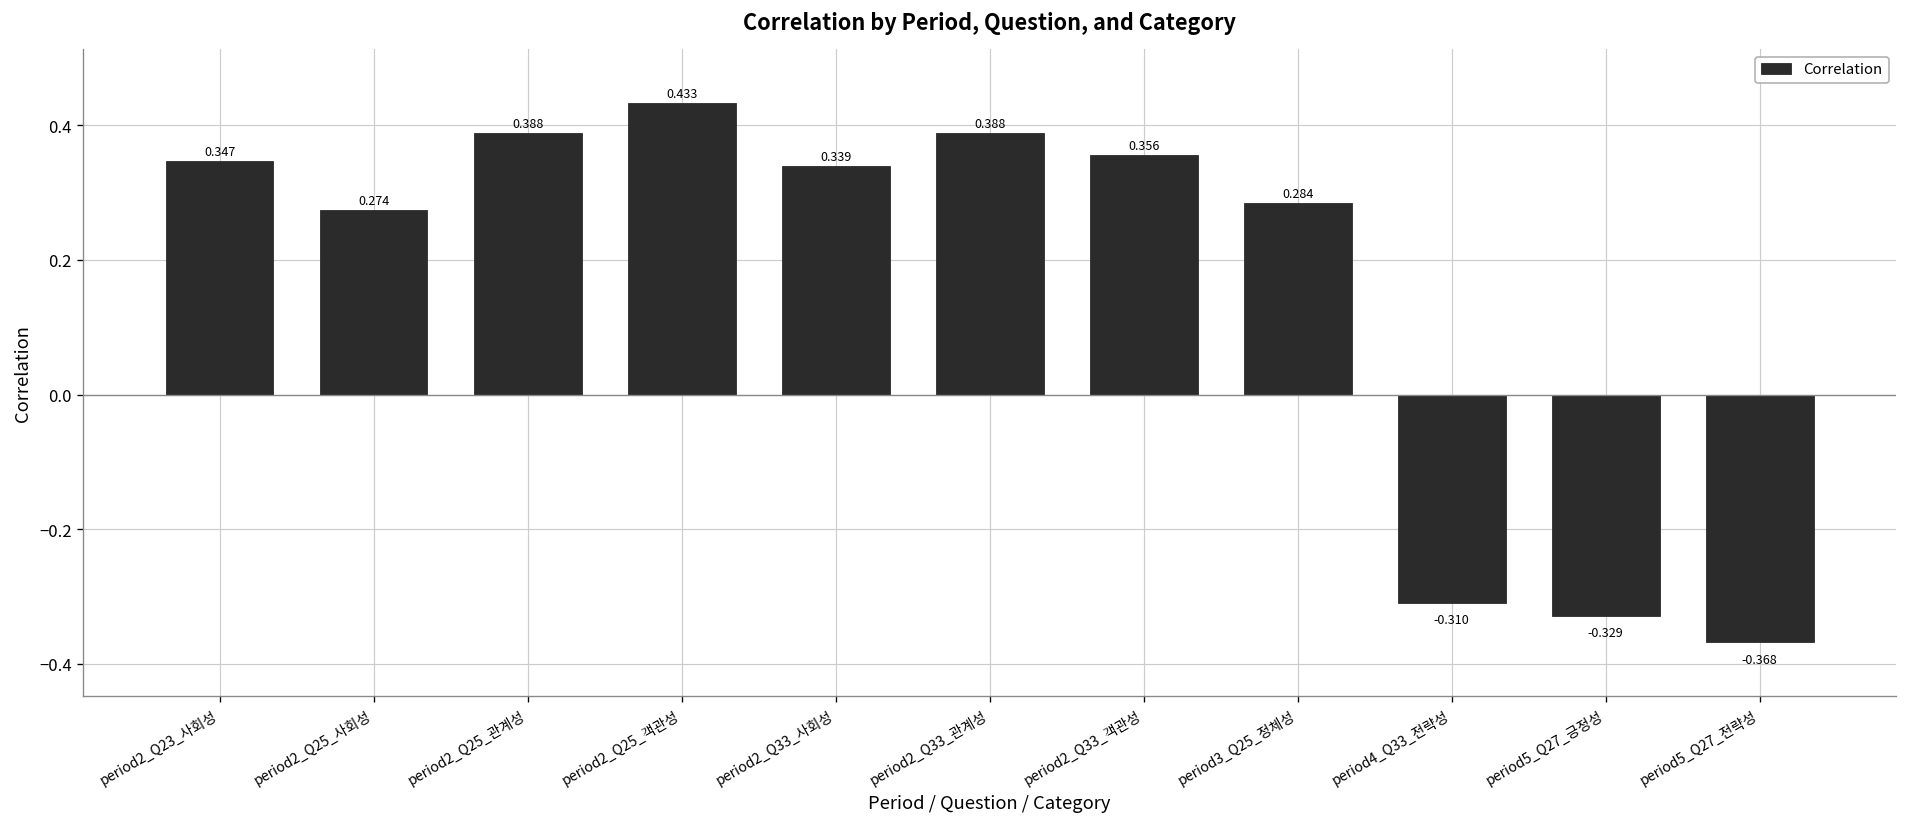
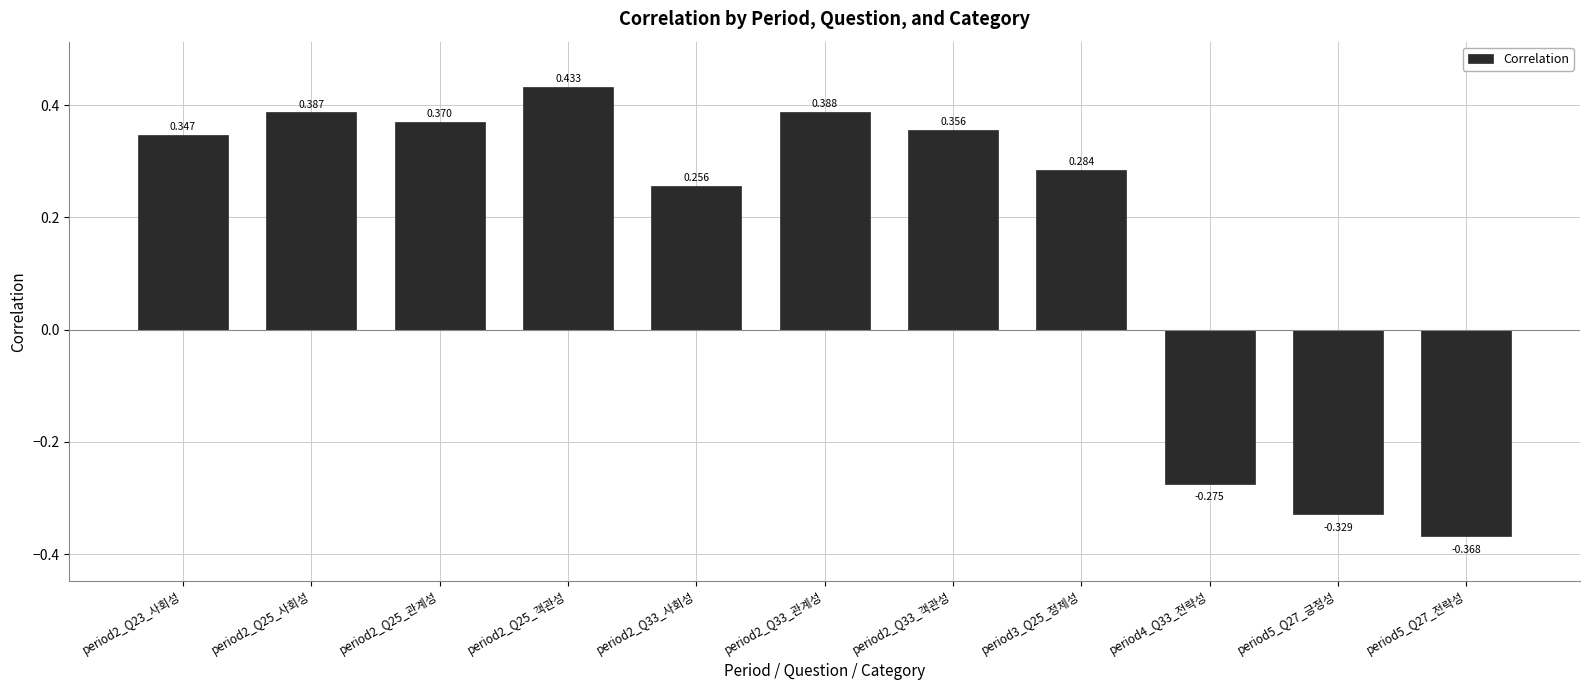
  {
    "period2_Q23_사회성": 0.347,
-   "period2_Q25_사회성": 0.274,
-   "period2_Q25_관계성": 0.388,
+   "period2_Q25_사회성": 0.387,
+   "period2_Q25_관계성": 0.370,
    "period2_Q25_객관성": 0.433,
-   "period2_Q33_사회성": 0.339,
+   "period2_Q33_사회성": 0.256,
    "period2_Q33_관계성": 0.388,
    "period2_Q33_객관성": 0.356,
    "period3_Q25_정체성": 0.284,
-   "period4_Q33_전략성": -0.310,
+   "period4_Q33_전략성": -0.275,
    "period5_Q27_긍정성": -0.329,
    "period5_Q27_전략성": -0.368
  }
